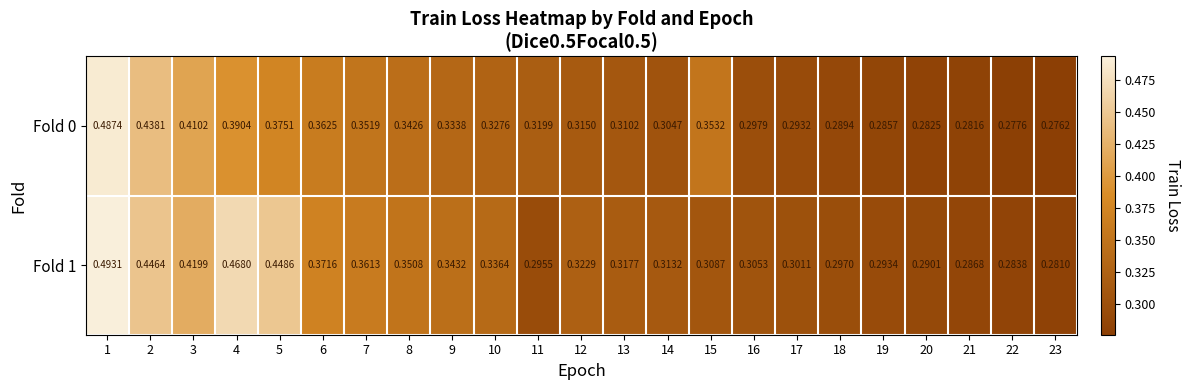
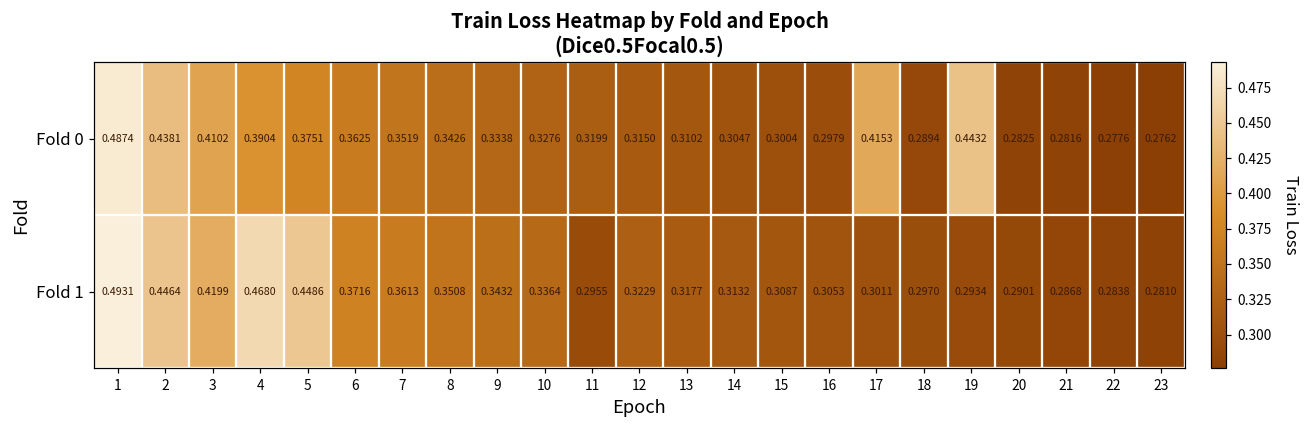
  {
    "Fold 0": {
      "1": 0.4874,
      "2": 0.4381,
      "3": 0.4102,
      "4": 0.3904,
      "5": 0.3751,
      "6": 0.3625,
      "7": 0.3519,
      "8": 0.3426,
      "9": 0.3338,
      "10": 0.3276,
      "11": 0.3199,
      "12": 0.3150,
      "13": 0.3102,
      "14": 0.3047,
-     "15": 0.3532,
+     "15": 0.3004,
      "16": 0.2979,
-     "17": 0.2932,
+     "17": 0.4153,
      "18": 0.2894,
-     "19": 0.2857,
+     "19": 0.4432,
      "20": 0.2825,
      "21": 0.2816,
      "22": 0.2776,
      "23": 0.2762
    },
    "Fold 1": {
      "1": 0.4931,
      "2": 0.4464,
      "3": 0.4199,
      "4": 0.4680,
      "5": 0.4486,
      "6": 0.3716,
      "7": 0.3613,
      "8": 0.3508,
      "9": 0.3432,
      "10": 0.3364,
      "11": 0.2955,
      "12": 0.3229,
      "13": 0.3177,
      "14": 0.3132,
      "15": 0.3087,
      "16": 0.3053,
      "17": 0.3011,
      "18": 0.2970,
      "19": 0.2934,
      "20": 0.2901,
      "21": 0.2868,
      "22": 0.2838,
      "23": 0.2810
    }
  }
